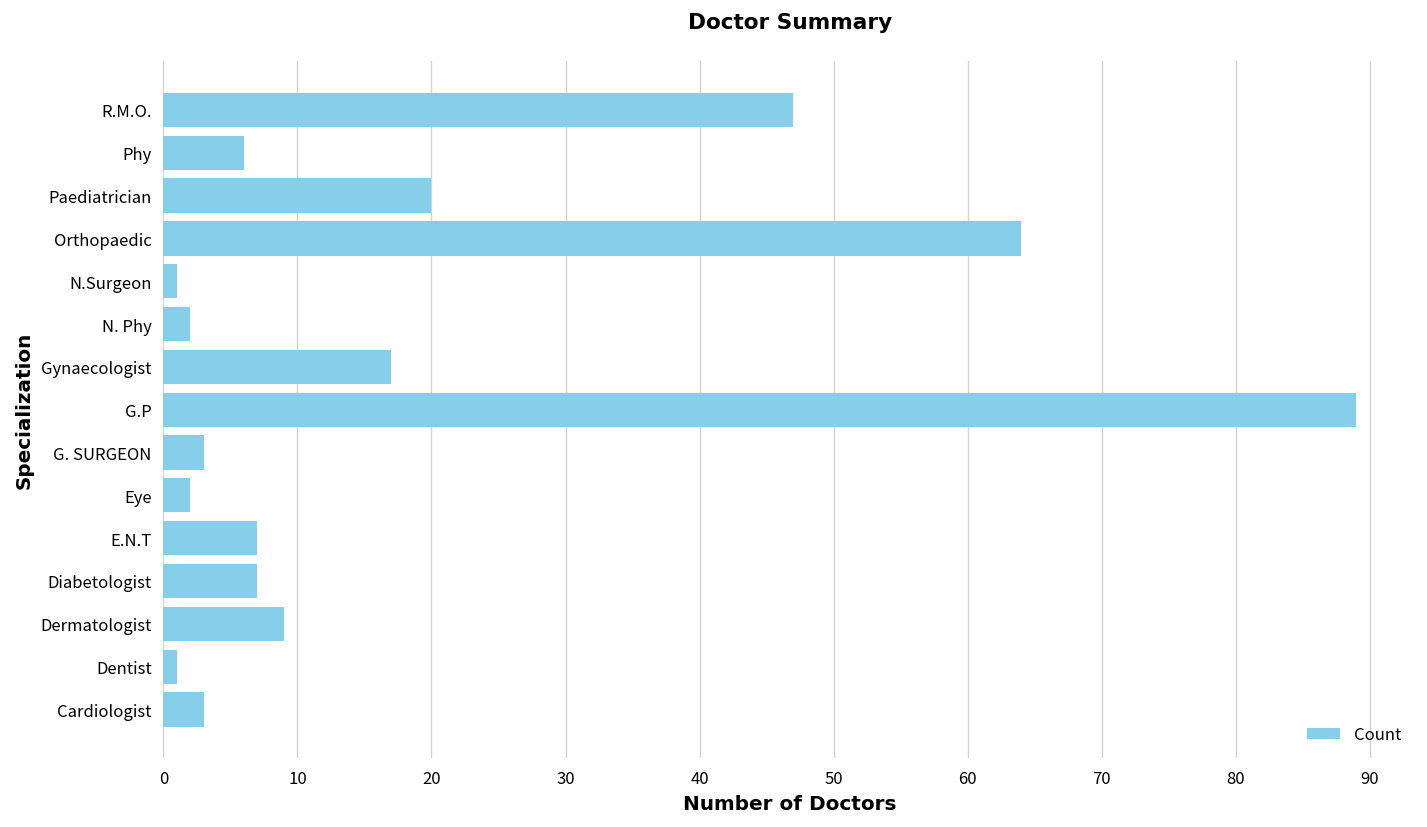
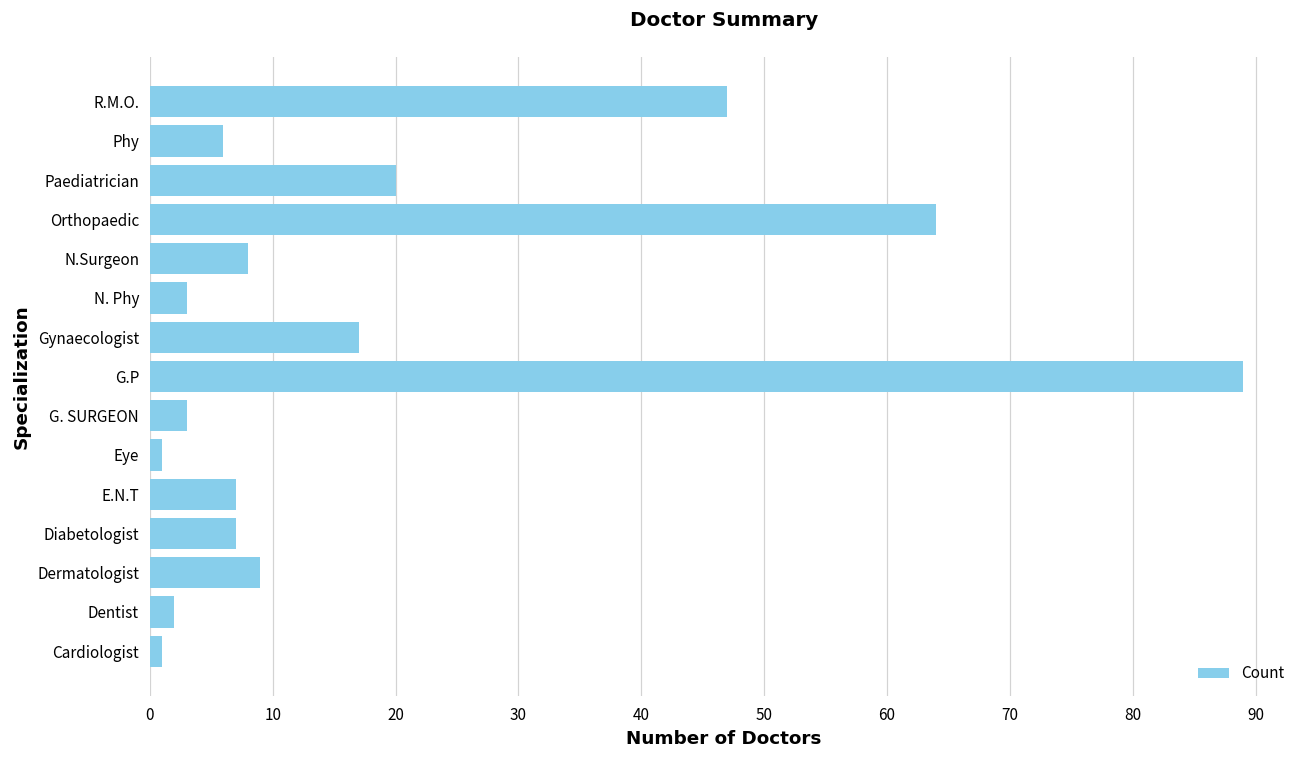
  {
    "R.M.O.": 47,
    "Phy": 6,
    "Paediatrician": 20,
    "Orthopaedic": 64,
-   "N.Surgeon": 1,
-   "N. Phy": 2,
+   "N.Surgeon": 8,
+   "N. Phy": 3,
    "Gynaecologist": 17,
    "G.P": 89,
    "G. SURGEON": 3,
-   "Eye": 2,
+   "Eye": 1,
    "E.N.T": 7,
    "Diabetologist": 7,
    "Dermatologist": 9,
-   "Dentist": 1,
-   "Cardiologist": 3
+   "Dentist": 2,
+   "Cardiologist": 1
  }
